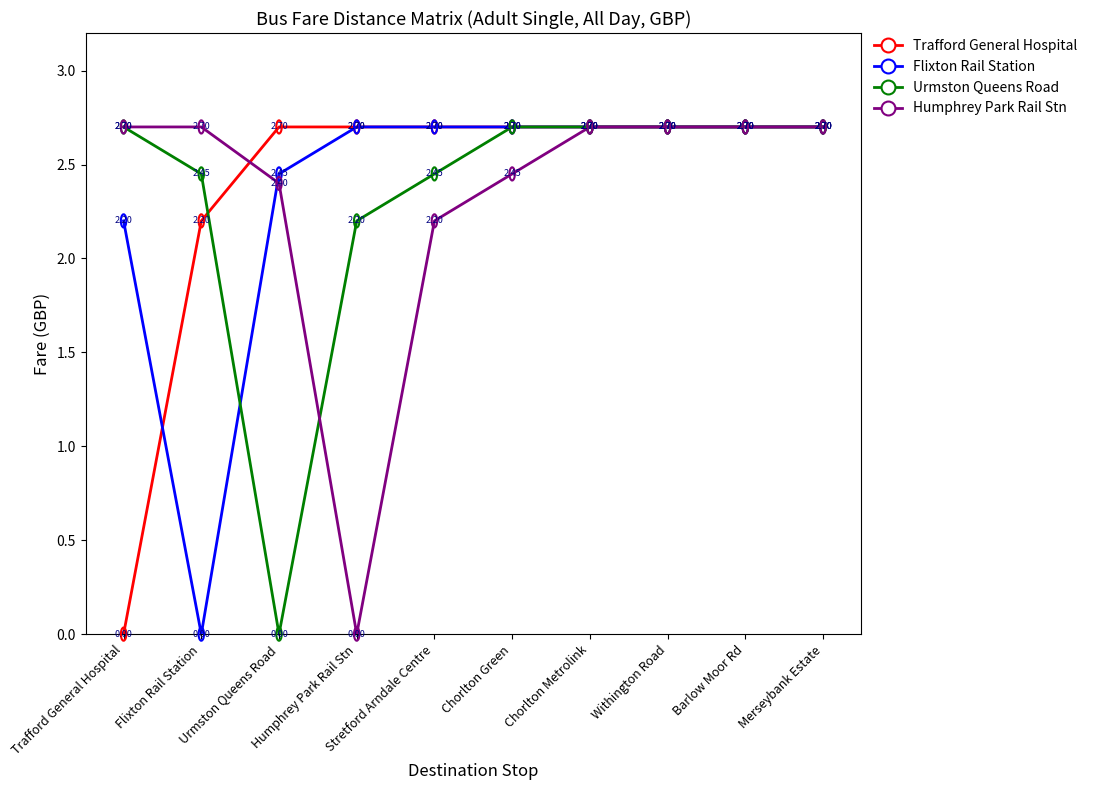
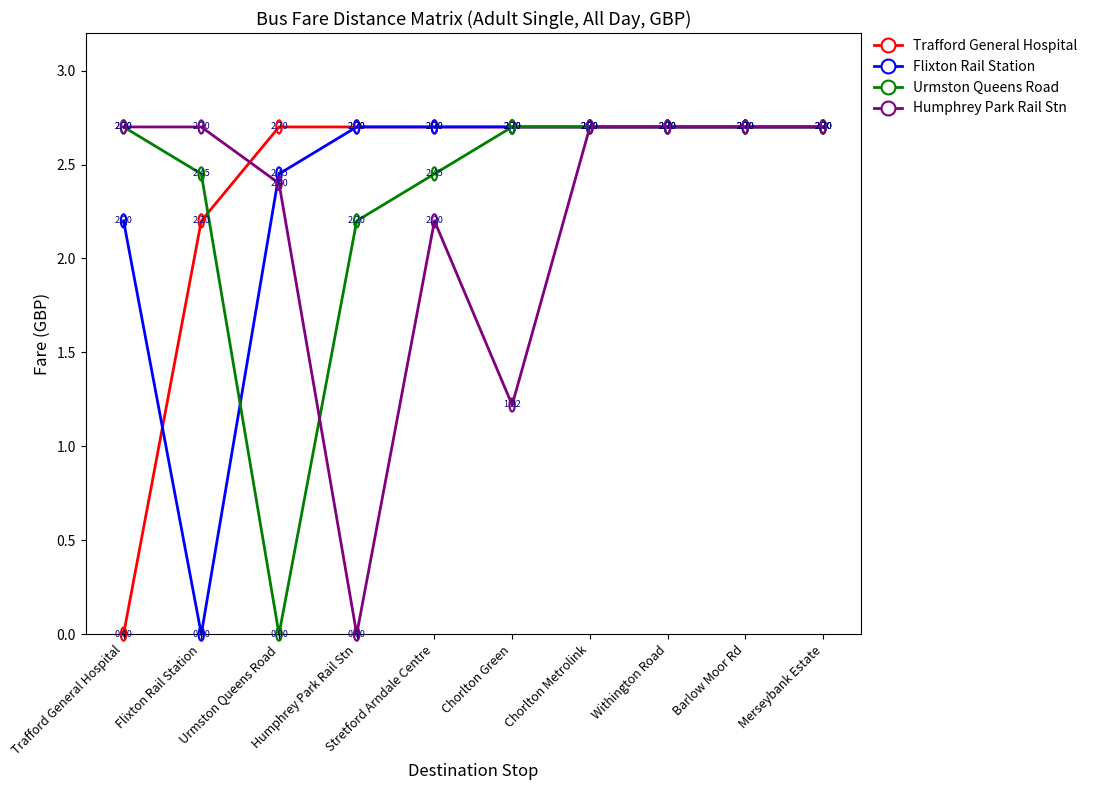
  {
    "Trafford General Hospital": {
      "Trafford General Hospital": 0.00,
      "Flixton Rail Station": 2.20,
      "Urmston Queens Road": 2.70
    },
    "Flixton Rail Station": {
      "Trafford General Hospital": 2.20,
      "Flixton Rail Station": 0.00,
      "Urmston Queens Road": 2.45
    },
    "Urmston Queens Road": {
      "Flixton Rail Station": 2.45,
      "Urmston Queens Road": 0.00,
      "Humphrey Park Rail Stn": 2.20,
      "Stretford Arndale Centre": 2.45
    },
    "Humphrey Park Rail Stn": {
      "Flixton Rail Station": 2.70,
      "Urmston Queens Road": 2.40,
      "Humphrey Park Rail Stn": 0.00,
      "Stretford Arndale Centre": 2.20,
-     "Chorlton Green": 2.45
+     "Chorlton Green": 1.22
    }
  }
